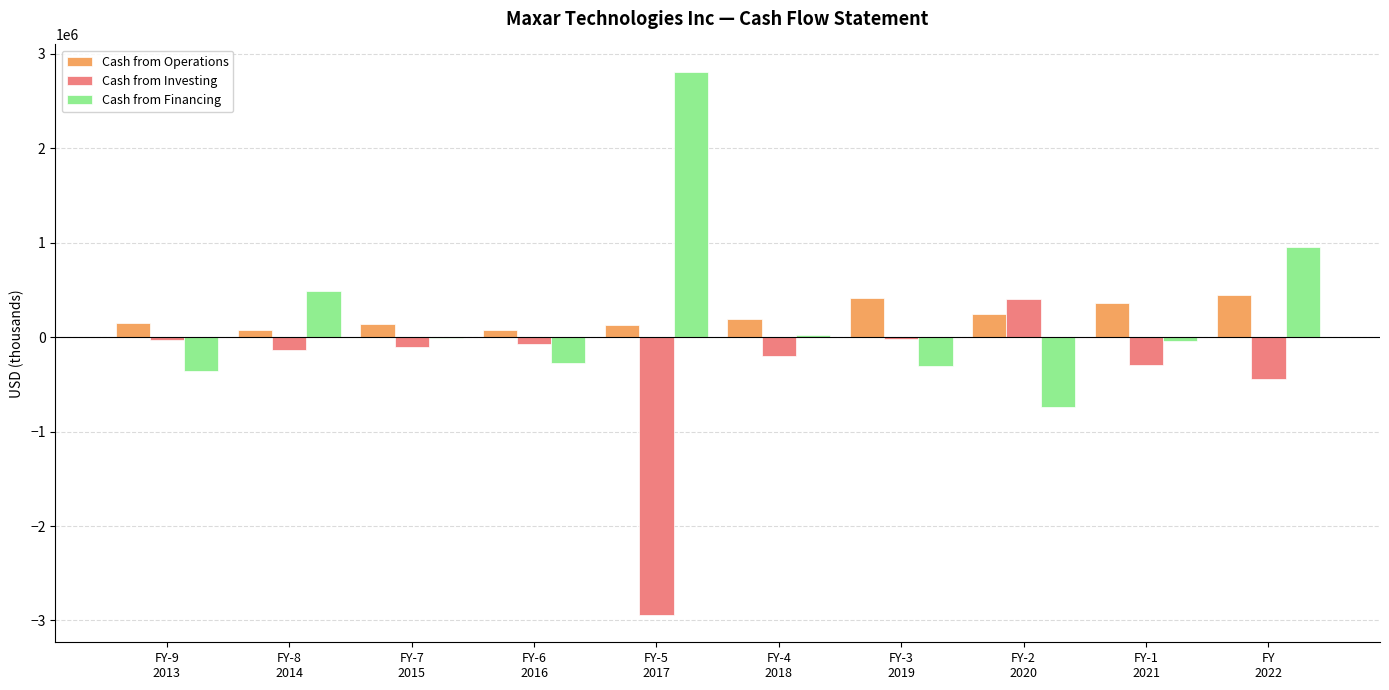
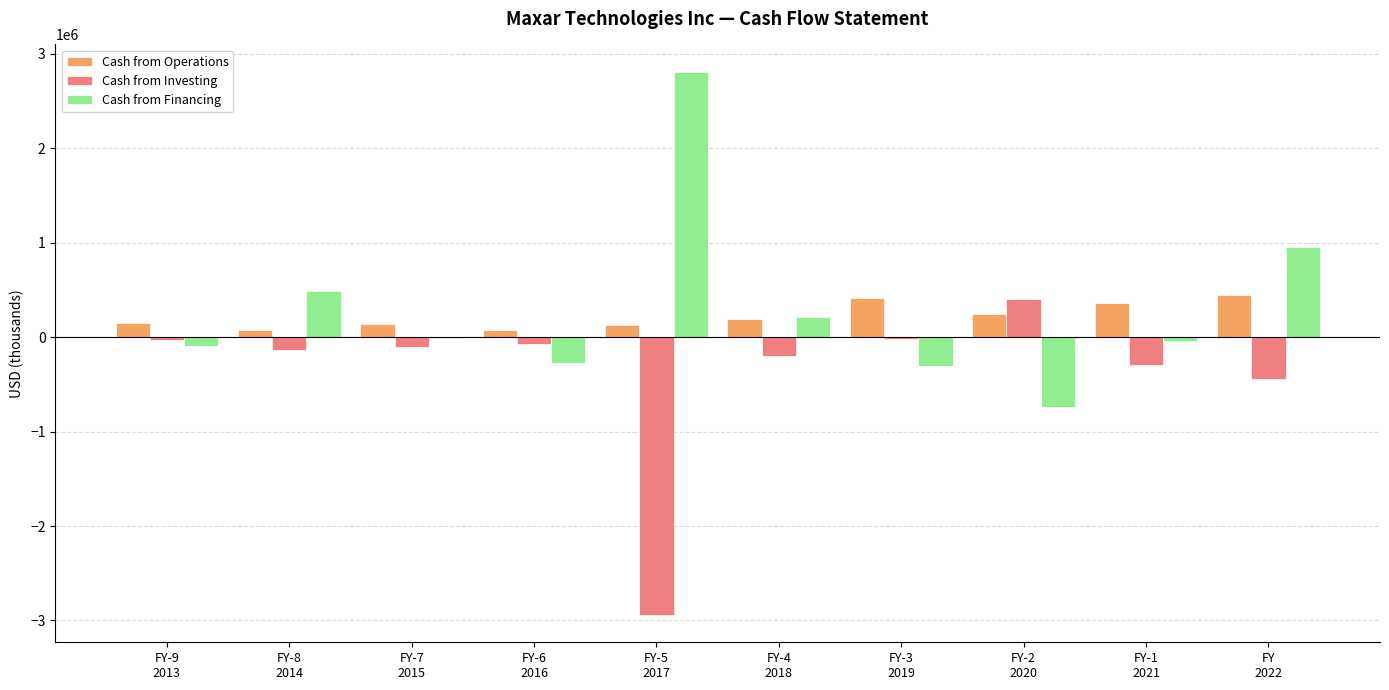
  {
    "Cash from Financing": {
-     "FY-9 2013": -400000,
+     "FY-9 2013": -100000,
      "FY-8 2014": 500000,
      "FY-6 2016": -300000,
      "FY-5 2017": 2800000,
-     "FY-4 2018": 0,
+     "FY-4 2018": 200000,
      "FY-3 2019": -300000,
      "FY-2 2020": -700000,
      "FY-1 2021": 0,
      "FY 2022": 1000000
    }
  }
